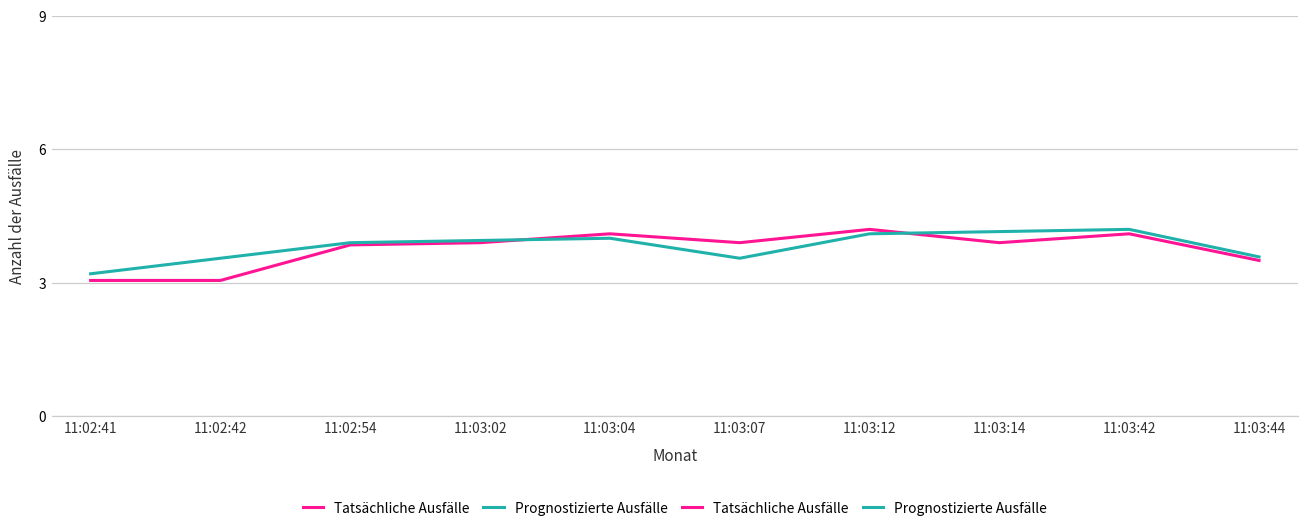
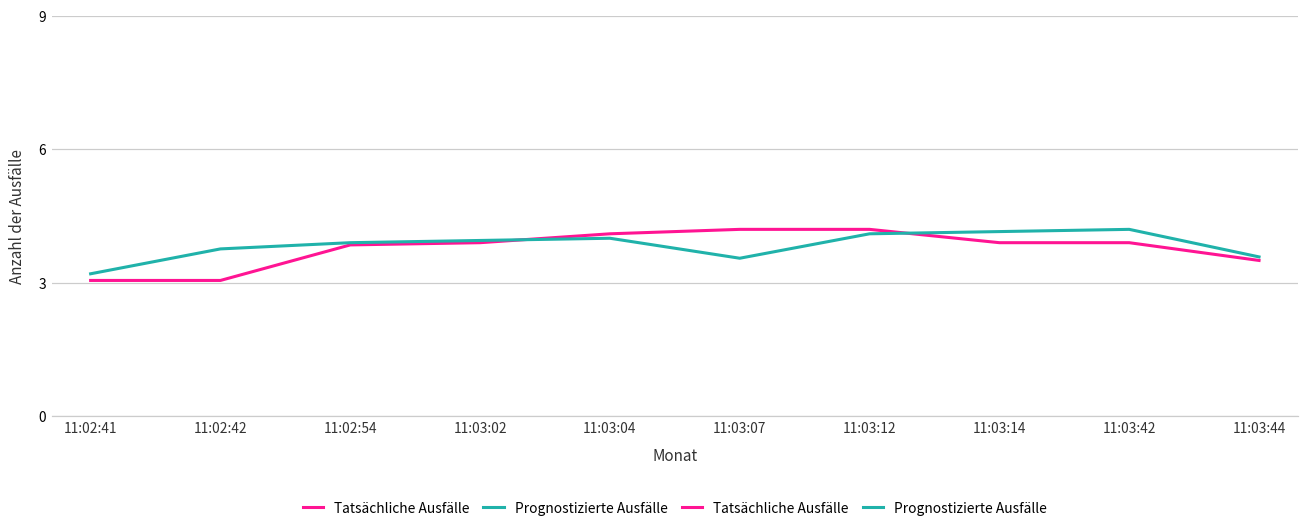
  {
    "Tatsächliche Ausfälle": {
      "11:02:41": 3.1,
      "11:02:42": 3.1,
      "11:03:04": 4.1,
-     "11:03:07": 3.9,
+     "11:03:07": 4.2,
      "11:03:12": 4.2,
      "11:03:14": 3.9,
-     "11:03:42": 4.1,
+     "11:03:42": 3.9,
      "11:03:44": 3.5
    },
    "Prognostizierte Ausfälle": {
      "11:02:41": 3.2,
-     "11:02:42": 3.6,
+     "11:02:42": 3.8,
      "11:03:04": 4.0,
      "11:03:07": 3.6,
      "11:03:12": 4.1,
      "11:03:14": 4.2,
      "11:03:42": 4.2,
      "11:03:44": 3.6
    }
  }
